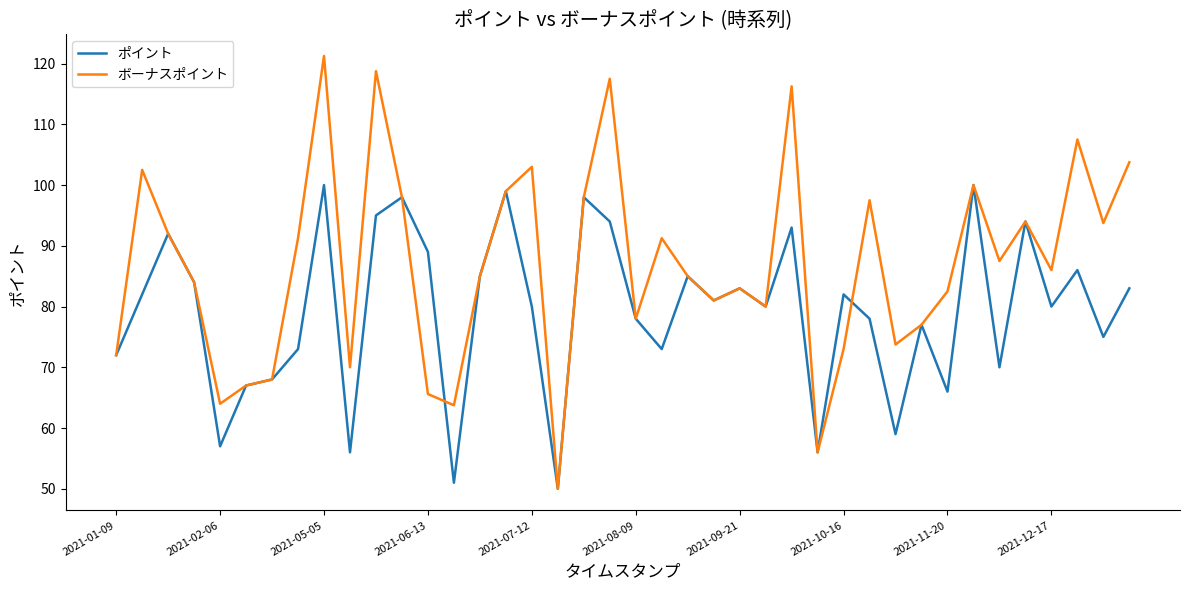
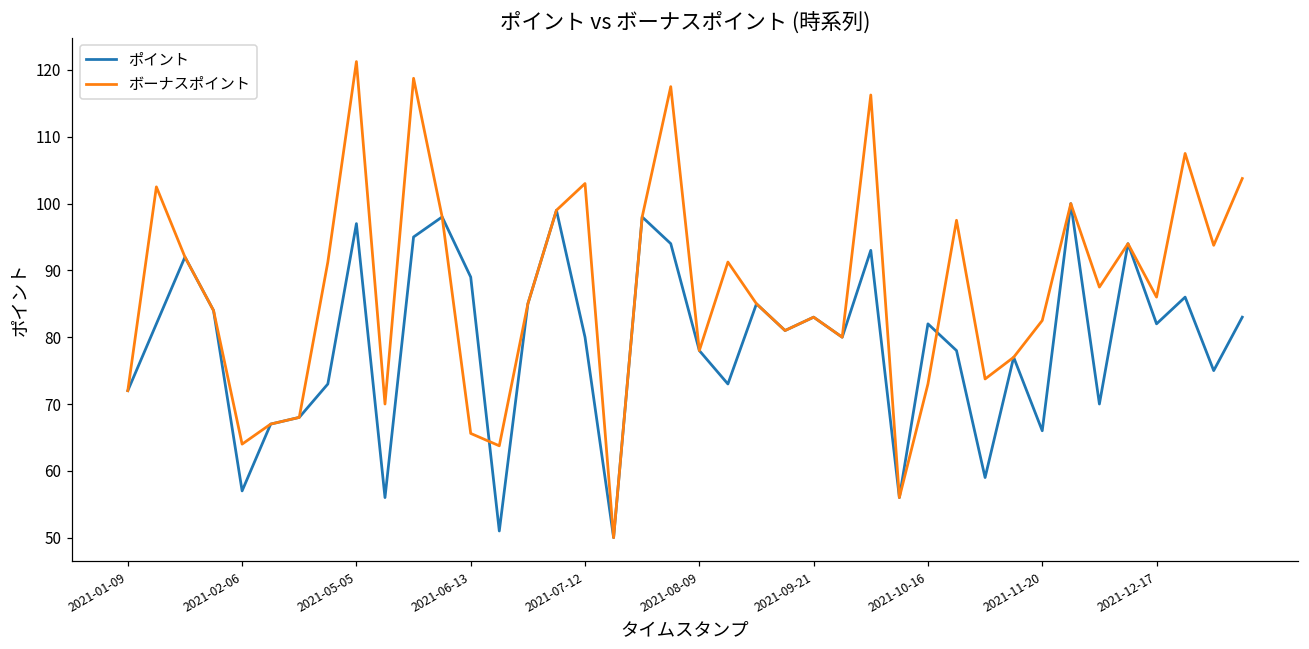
  {
    "ポイント": {
      "2021-02-06": 57,
-     "2021-05-05": 100,
+     "2021-05-05": 97,
      "2021-06-13": 89,
      "2021-07-12": 80,
      "2021-10-16": 82,
      "2021-11-20": 66,
-     "2021-12-17": 80
+     "2021-12-17": 82
    },
    "ボーナスポイント": {
      "2021-02-06": 64,
      "2021-05-05": 121,
      "2021-06-13": 66,
      "2021-07-12": 103,
      "2021-10-16": 73,
      "2021-11-20": 83,
      "2021-12-17": 86
    }
  }
